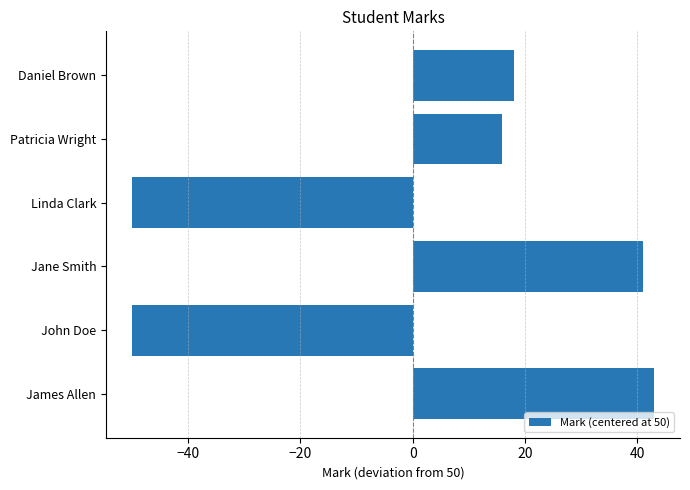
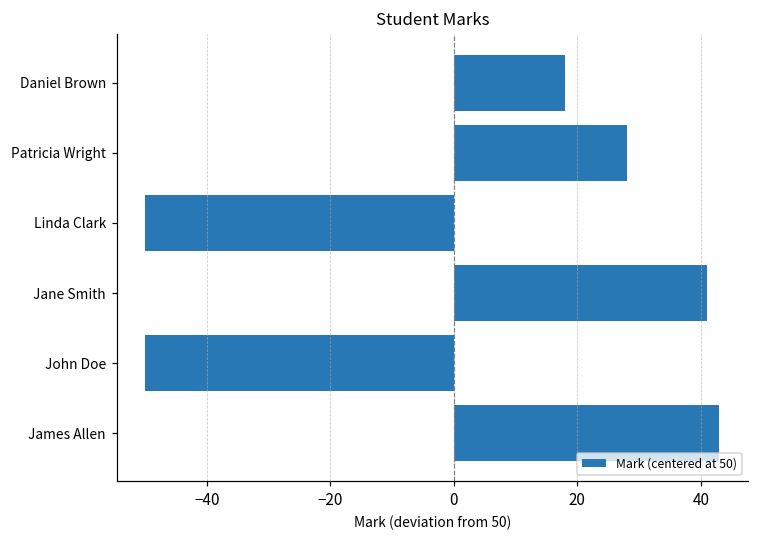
  {
    "Daniel Brown": 18,
-   "Patricia Wright": 16,
+   "Patricia Wright": 28,
    "Linda Clark": -50,
    "Jane Smith": 41,
    "John Doe": -50,
    "James Allen": 43
  }
